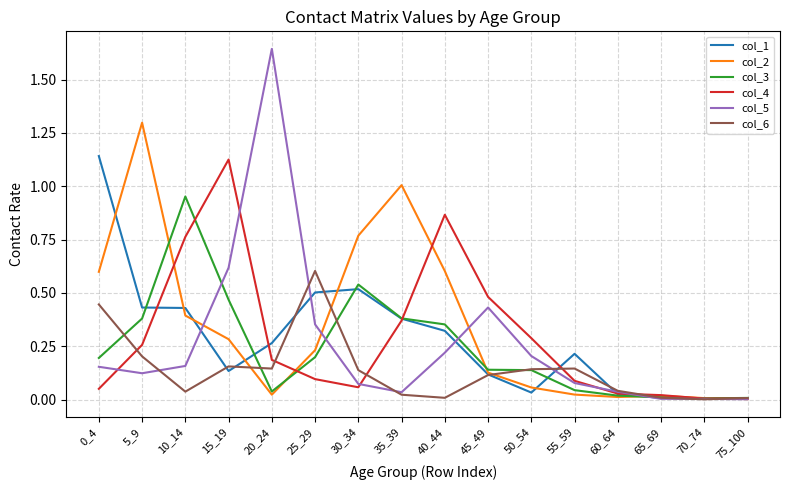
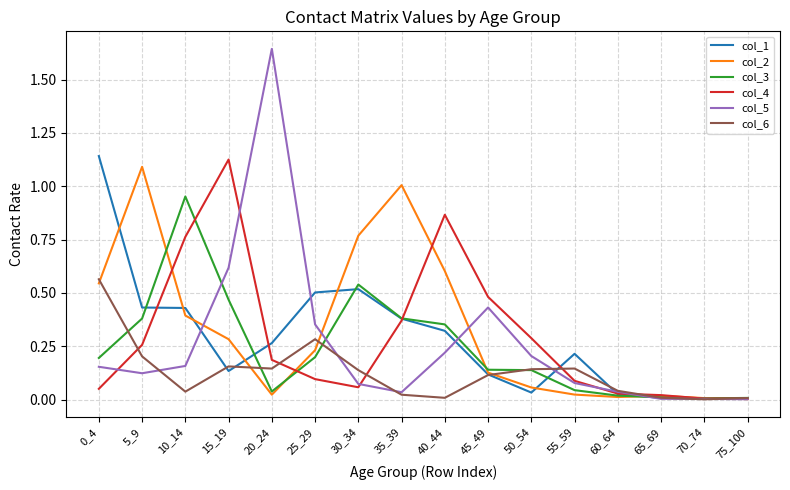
  {
    "col_1": {
      "0_4": 1.14,
      "5_9": 0.43,
      "10_14": 0.43,
      "15_19": 0.13,
      "20_24": 0.26,
      "25_29": 0.50,
      "30_34": 0.52,
      "40_44": 0.32,
      "50_54": 0.03,
      "55_59": 0.21
    },
    "col_2": {
-     "0_4": 0.60,
-     "5_9": 1.30,
+     "0_4": 0.54,
+     "5_9": 1.09,
      "10_14": 0.39,
      "15_19": 0.28,
      "20_24": 0.02,
      "25_29": 0.23,
      "30_34": 0.77,
      "35_39": 1.01,
      "40_44": 0.60,
      "50_54": 0.06,
      "55_59": 0.02
    },
    "col_3": {
      "0_4": 0.20,
      "5_9": 0.38,
      "10_14": 0.95,
      "15_19": 0.47,
      "20_24": 0.04,
      "25_29": 0.20,
      "30_34": 0.54,
      "40_44": 0.35,
      "45_49": 0.14,
      "55_59": 0.04
    },
    "col_4": {
      "0_4": 0.05,
      "5_9": 0.26,
      "10_14": 0.76,
      "15_19": 1.13,
      "20_24": 0.19,
      "25_29": 0.10,
      "30_34": 0.06,
      "40_44": 0.87,
      "45_49": 0.48,
      "50_54": 0.29
    },
    "col_5": {
      "0_4": 0.15,
      "5_9": 0.12,
      "10_14": 0.16,
      "15_19": 0.62,
      "20_24": 1.64,
      "25_29": 0.35,
      "30_34": 0.07,
      "40_44": 0.22,
      "45_49": 0.43,
      "50_54": 0.20
    },
    "col_6": {
-     "0_4": 0.45,
+     "0_4": 0.56,
      "5_9": 0.20,
      "10_14": 0.04,
      "15_19": 0.16,
      "20_24": 0.15,
-     "25_29": 0.60,
+     "25_29": 0.28,
      "30_34": 0.14,
      "40_44": 0.01,
      "55_59": 0.15
    }
  }
